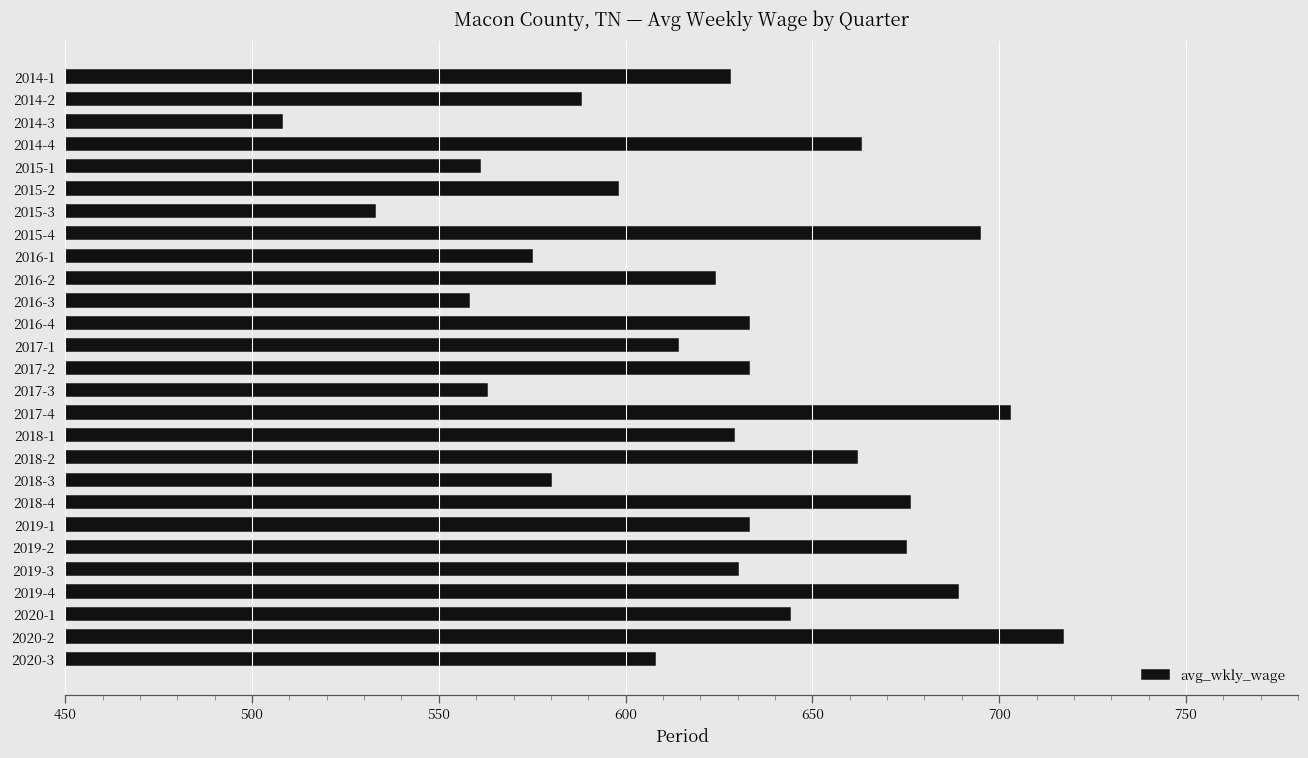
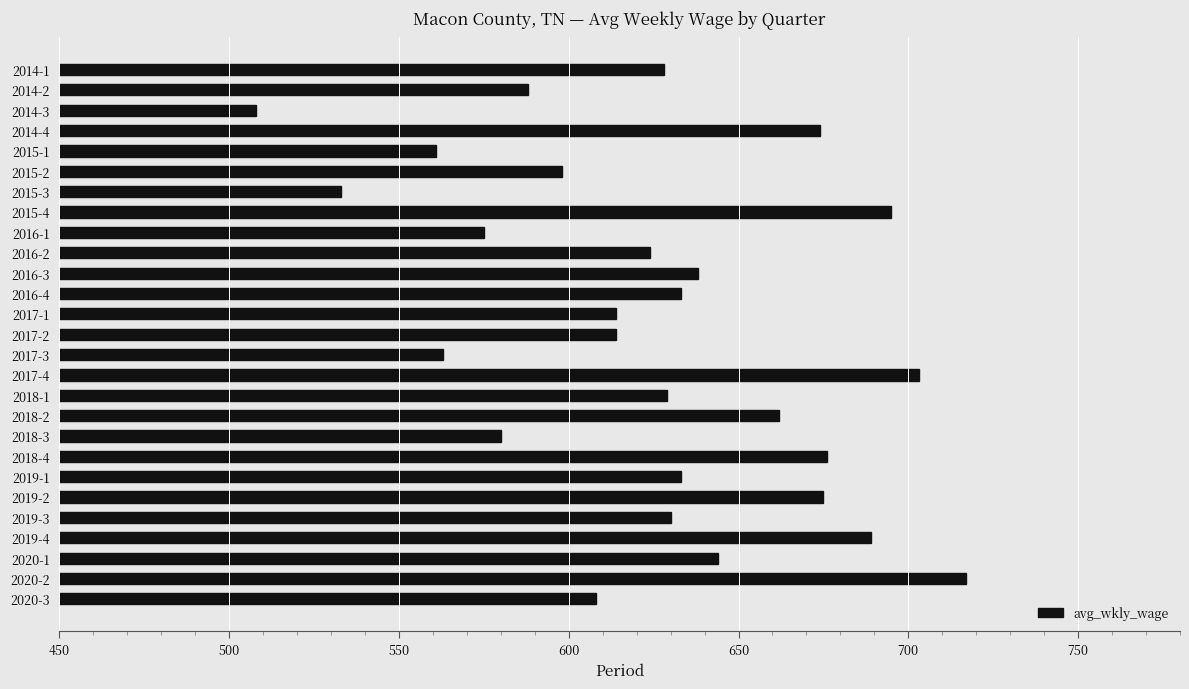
  {
    "2014-1": 628,
    "2014-2": 588,
    "2014-3": 508,
-   "2014-4": 663,
+   "2014-4": 674,
    "2015-1": 561,
    "2015-2": 598,
    "2015-3": 533,
    "2015-4": 695,
    "2016-1": 575,
    "2016-2": 624,
-   "2016-3": 558,
+   "2016-3": 638,
    "2016-4": 633,
    "2017-1": 614,
-   "2017-2": 633,
+   "2017-2": 614,
    "2017-3": 563,
    "2017-4": 703,
    "2018-1": 629,
    "2018-2": 662,
    "2018-3": 580,
    "2018-4": 676,
    "2019-1": 633,
    "2019-2": 675,
    "2019-3": 630,
    "2019-4": 689,
    "2020-1": 644,
    "2020-2": 717,
    "2020-3": 608
  }
